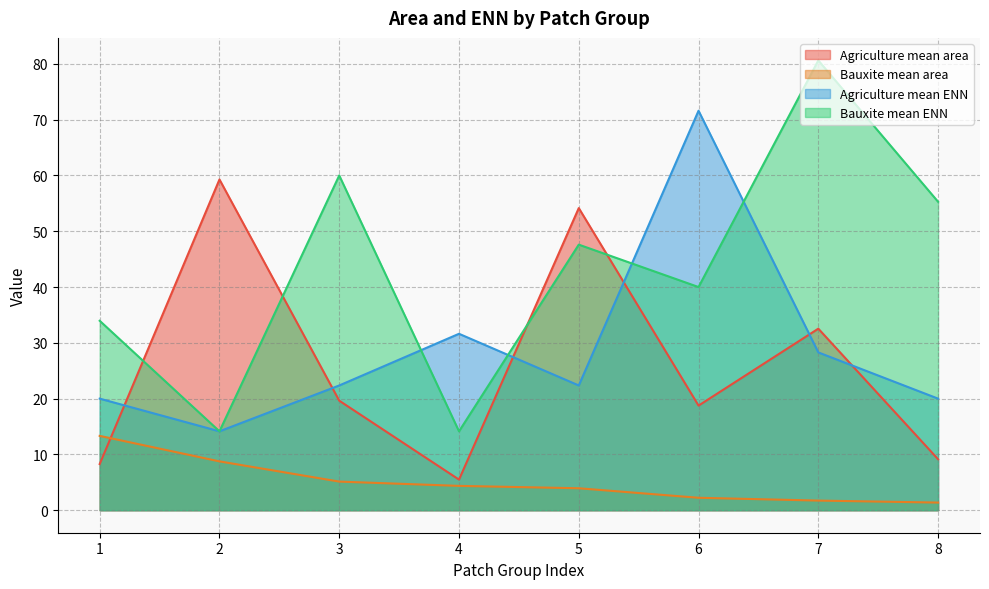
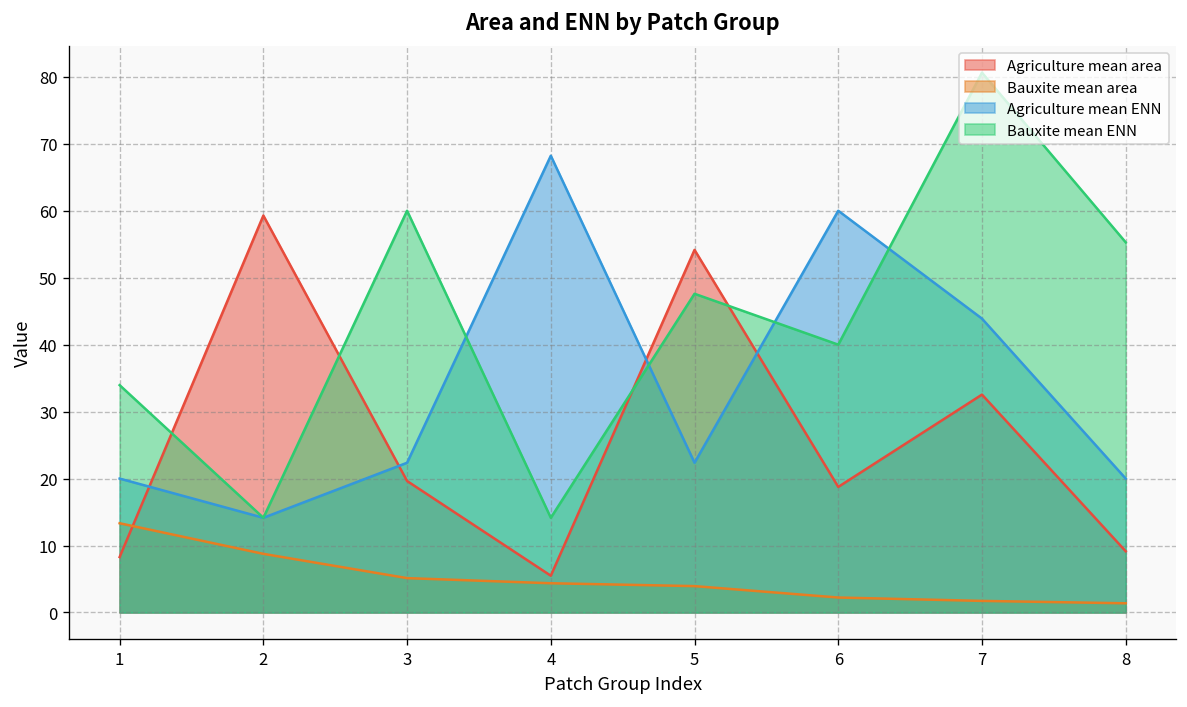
  {
    "Agriculture mean ENN": {
      "1": 20,
      "3": 22,
-     "4": 32,
+     "4": 68,
      "5": 22,
-     "6": 72,
-     "7": 28,
+     "6": 60,
+     "7": 44,
      "8": 20
    },
    "Bauxite mean ENN": {
      "1": 34,
      "3": 60,
      "4": 14,
      "5": 48,
      "6": 40,
      "8": 55
    }
  }
